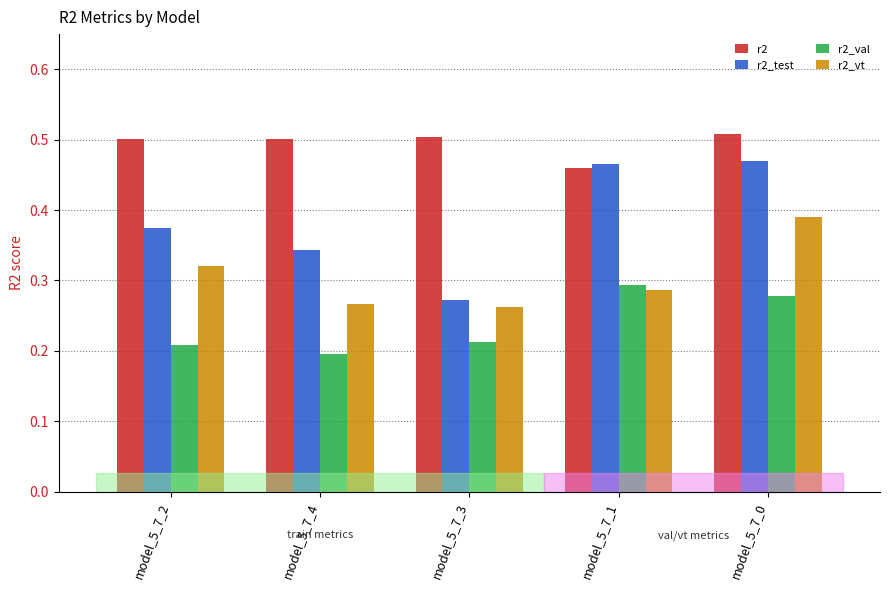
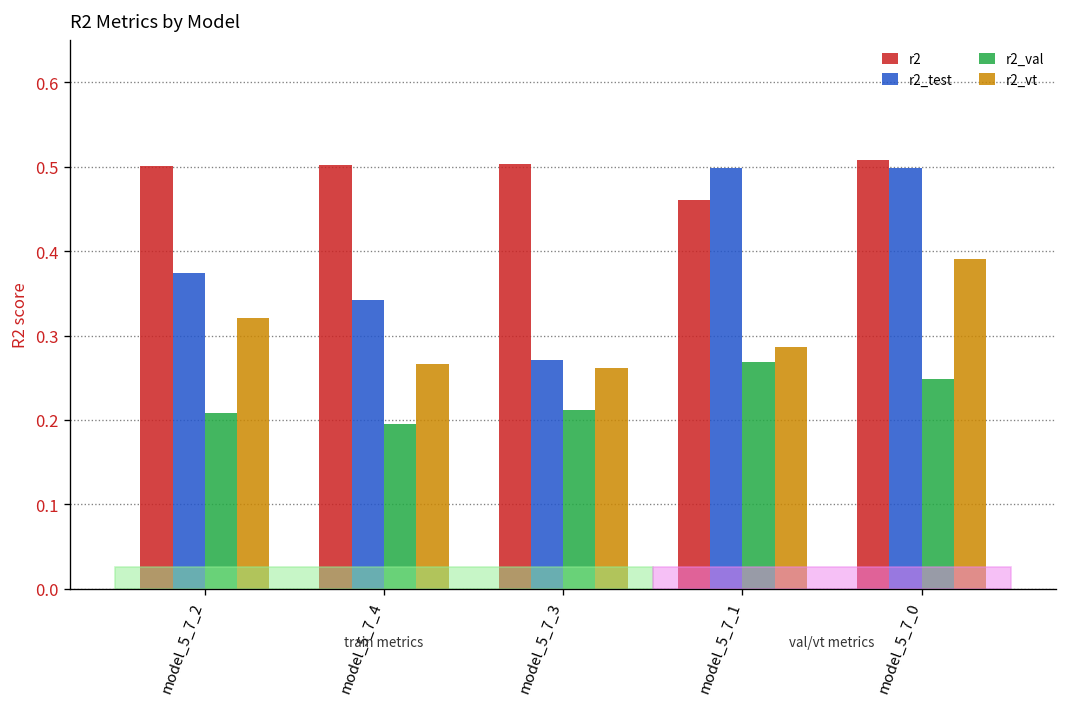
  {
    "r2": {
      "model_5_7_2": 0.50,
      "model_5_7_4": 0.50,
      "model_5_7_3": 0.50,
      "model_5_7_1": 0.46,
      "model_5_7_0": 0.51
    },
    "r2_test": {
      "model_5_7_2": 0.37,
      "model_5_7_4": 0.34,
      "model_5_7_3": 0.27,
-     "model_5_7_1": 0.47,
-     "model_5_7_0": 0.47
+     "model_5_7_1": 0.50,
+     "model_5_7_0": 0.50
    },
    "r2_val": {
      "model_5_7_2": 0.21,
      "model_5_7_4": 0.20,
      "model_5_7_3": 0.21,
-     "model_5_7_1": 0.29,
-     "model_5_7_0": 0.28
+     "model_5_7_1": 0.27,
+     "model_5_7_0": 0.25
    },
    "r2_vt": {
      "model_5_7_2": 0.32,
      "model_5_7_4": 0.27,
      "model_5_7_3": 0.26,
      "model_5_7_1": 0.29,
      "model_5_7_0": 0.39
    }
  }
